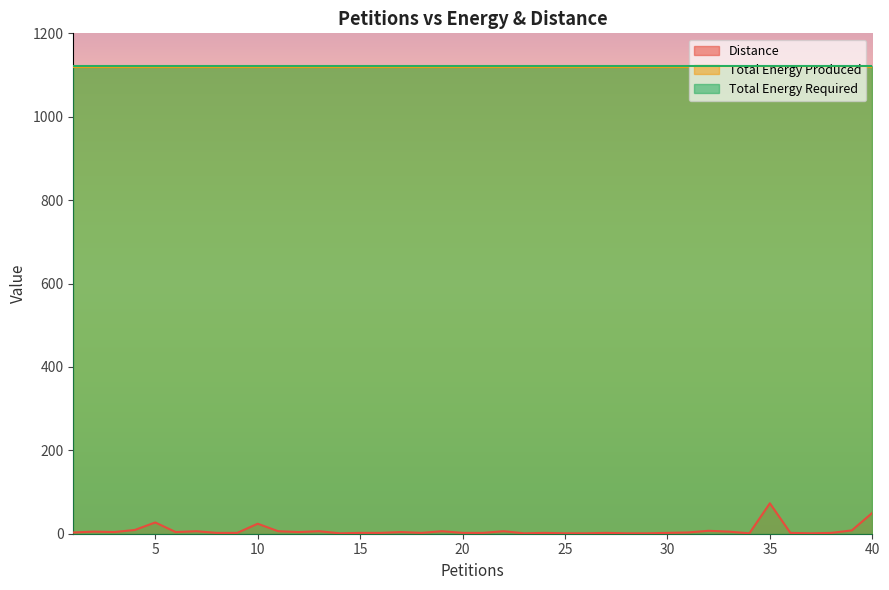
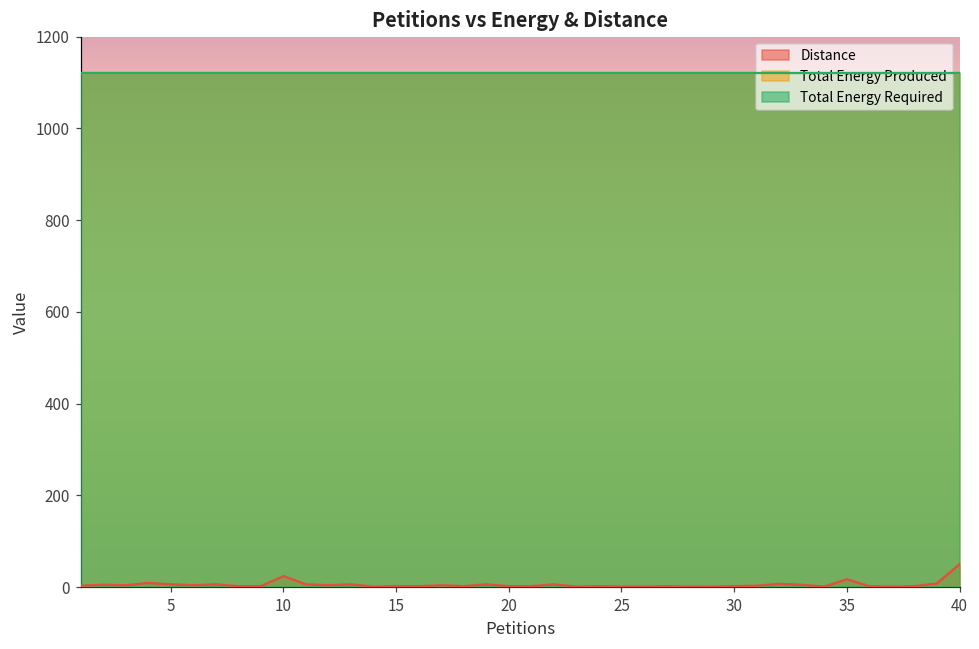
  {
    "Distance": {
-     "5": 30,
+     "5": 10,
      "10": 20,
      "15": 0,
      "20": 0,
      "25": 0,
      "30": 0,
-     "35": 70,
+     "35": 20,
      "40": 50
    }
  }
